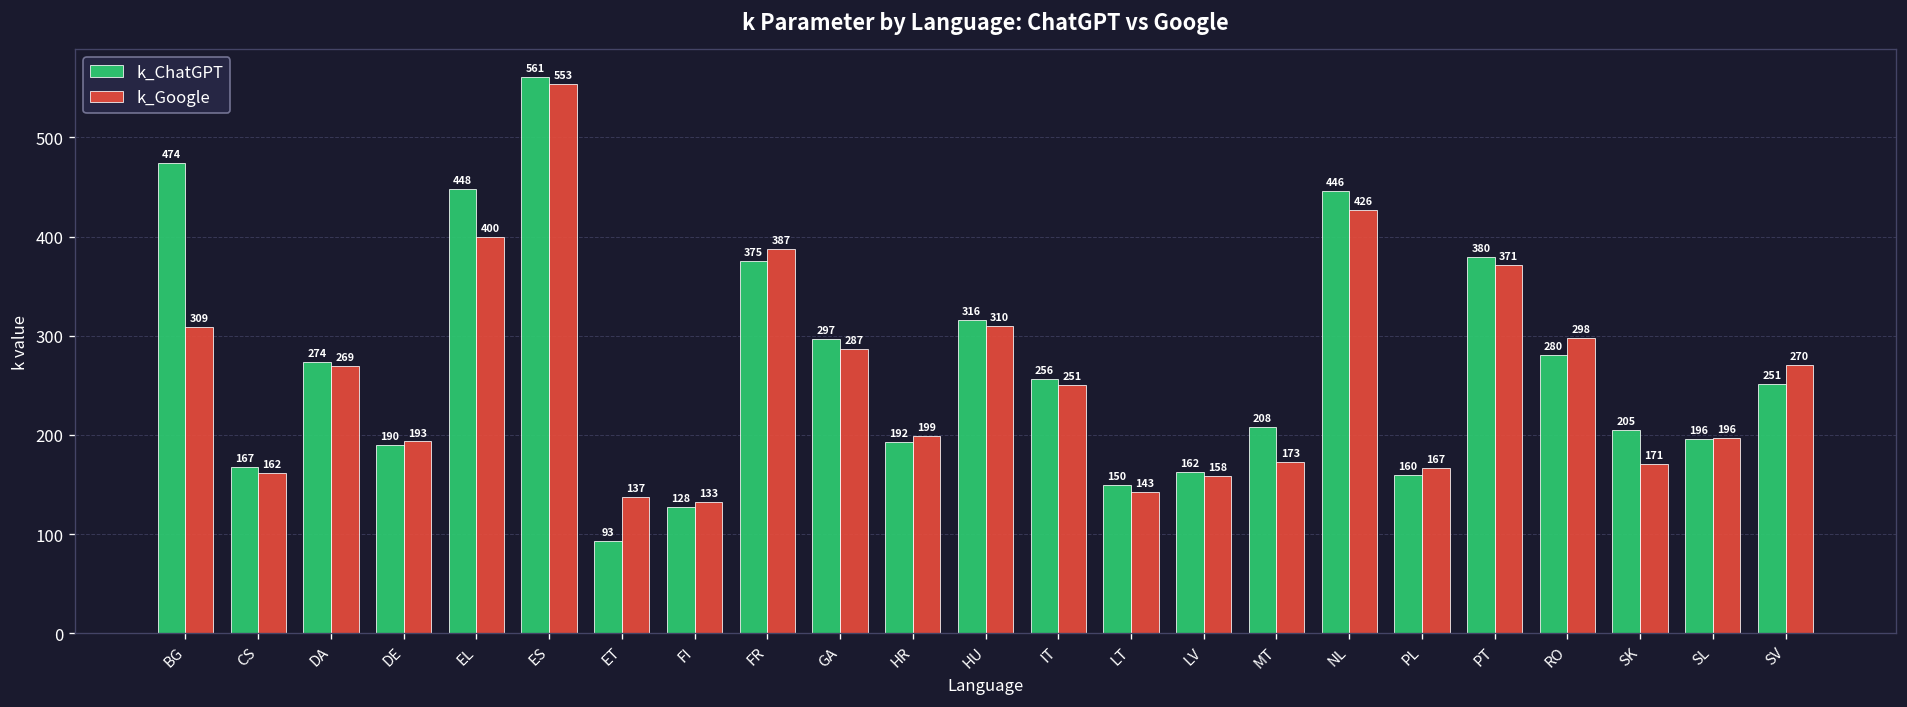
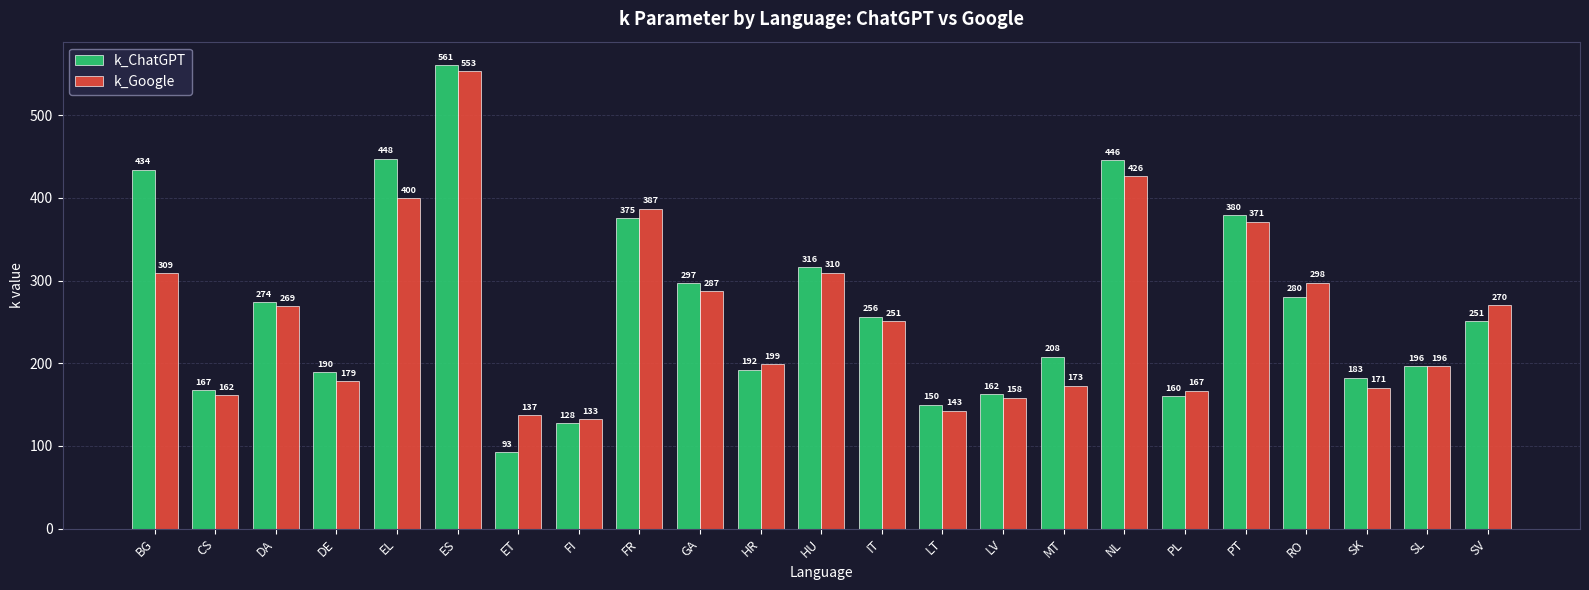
  {
    "k_ChatGPT": {
-     "BG": 474,
+     "BG": 434,
      "CS": 167,
      "DA": 274,
      "DE": 190,
      "EL": 448,
      "ES": 561,
      "ET": 93,
      "FI": 128,
      "FR": 375,
      "GA": 297,
      "HR": 192,
      "HU": 316,
      "IT": 256,
      "LT": 150,
      "LV": 162,
      "MT": 208,
      "NL": 446,
      "PL": 160,
      "PT": 380,
      "RO": 280,
-     "SK": 205,
+     "SK": 183,
      "SL": 196,
      "SV": 251
    },
    "k_Google": {
      "BG": 309,
      "CS": 162,
      "DA": 269,
-     "DE": 193,
+     "DE": 179,
      "EL": 400,
      "ES": 553,
      "ET": 137,
      "FI": 133,
      "FR": 387,
      "GA": 287,
      "HR": 199,
      "HU": 310,
      "IT": 251,
      "LT": 143,
      "LV": 158,
      "MT": 173,
      "NL": 426,
      "PL": 167,
      "PT": 371,
      "RO": 298,
      "SK": 171,
      "SL": 196,
      "SV": 270
    }
  }
